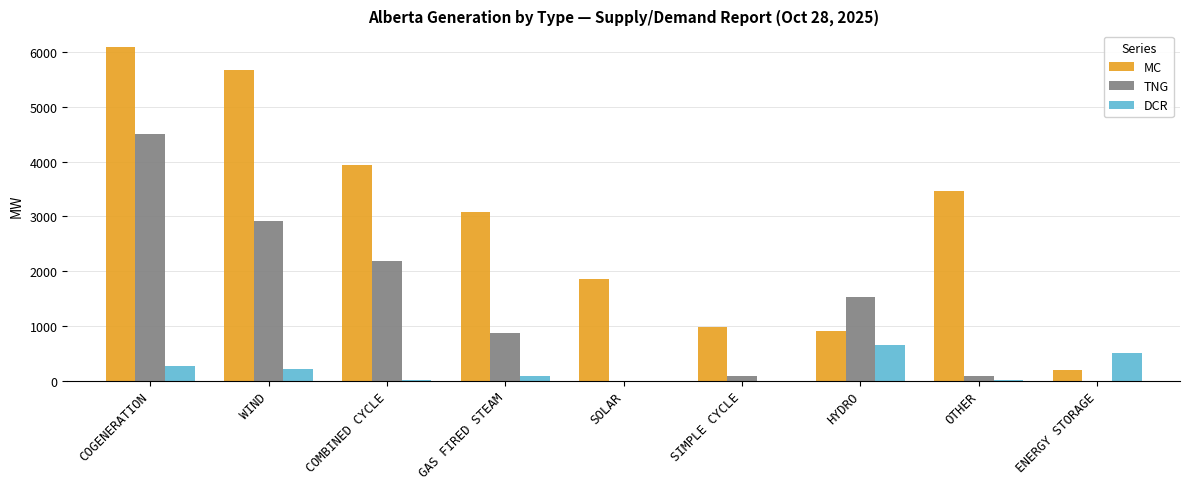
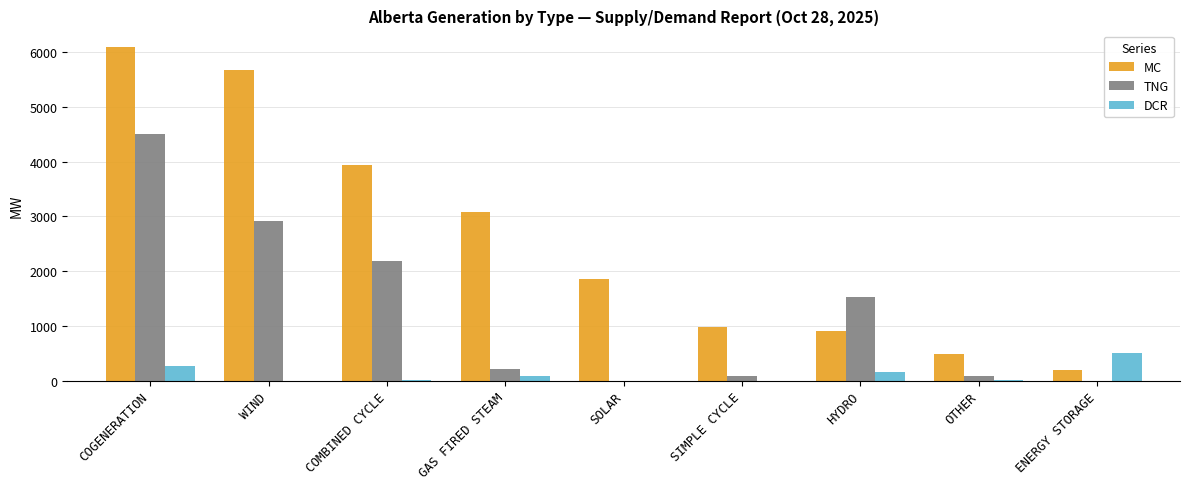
  {
    "MC": {
      "COGENERATION": 6100,
      "WIND": 5700,
      "COMBINED CYCLE": 3900,
      "GAS FIRED STEAM": 3100,
      "SOLAR": 1900,
      "SIMPLE CYCLE": 1000,
      "HYDRO": 900,
-     "OTHER": 3500,
+     "OTHER": 500,
      "ENERGY STORAGE": 200
    },
    "TNG": {
      "COGENERATION": 4500,
      "WIND": 2900,
      "COMBINED CYCLE": 2200,
-     "GAS FIRED STEAM": 900,
+     "GAS FIRED STEAM": 200,
      "SOLAR": 0,
      "SIMPLE CYCLE": 100,
      "HYDRO": 1500,
      "OTHER": 100,
      "ENERGY STORAGE": 0
    },
    "DCR": {
      "COGENERATION": 300,
-     "WIND": 200,
+     "WIND": 0,
      "GAS FIRED STEAM": 100,
      "SOLAR": 0,
      "SIMPLE CYCLE": 0,
-     "HYDRO": 700,
+     "HYDRO": 200,
      "ENERGY STORAGE": 500
    }
  }
